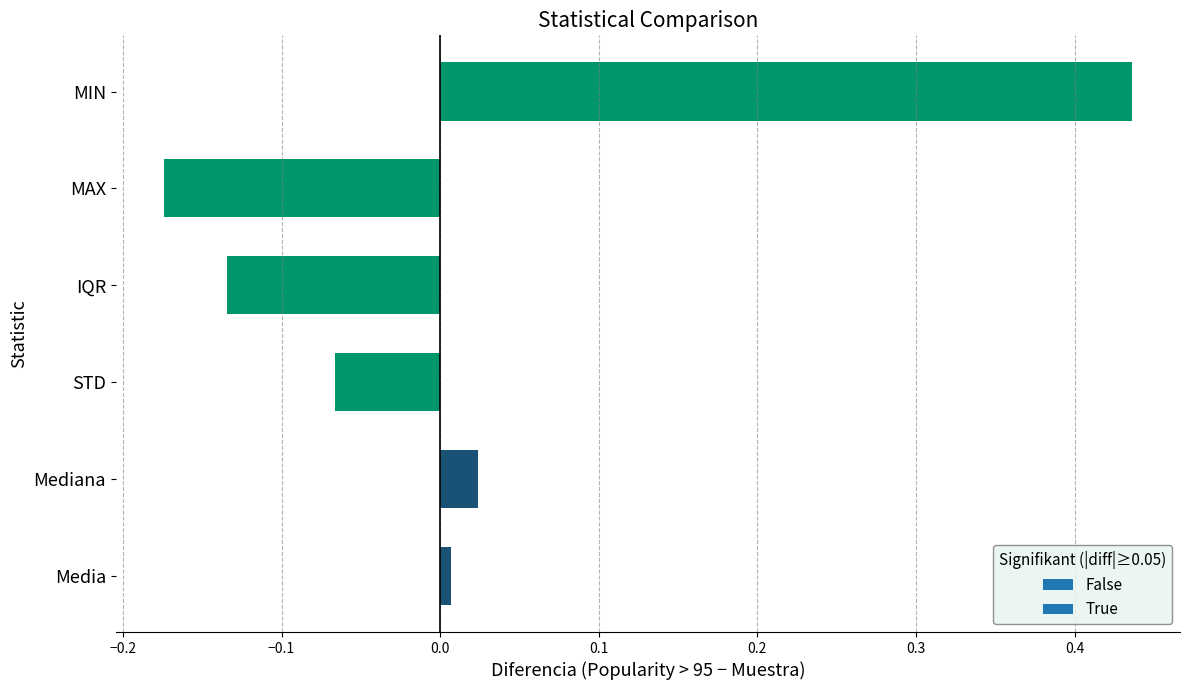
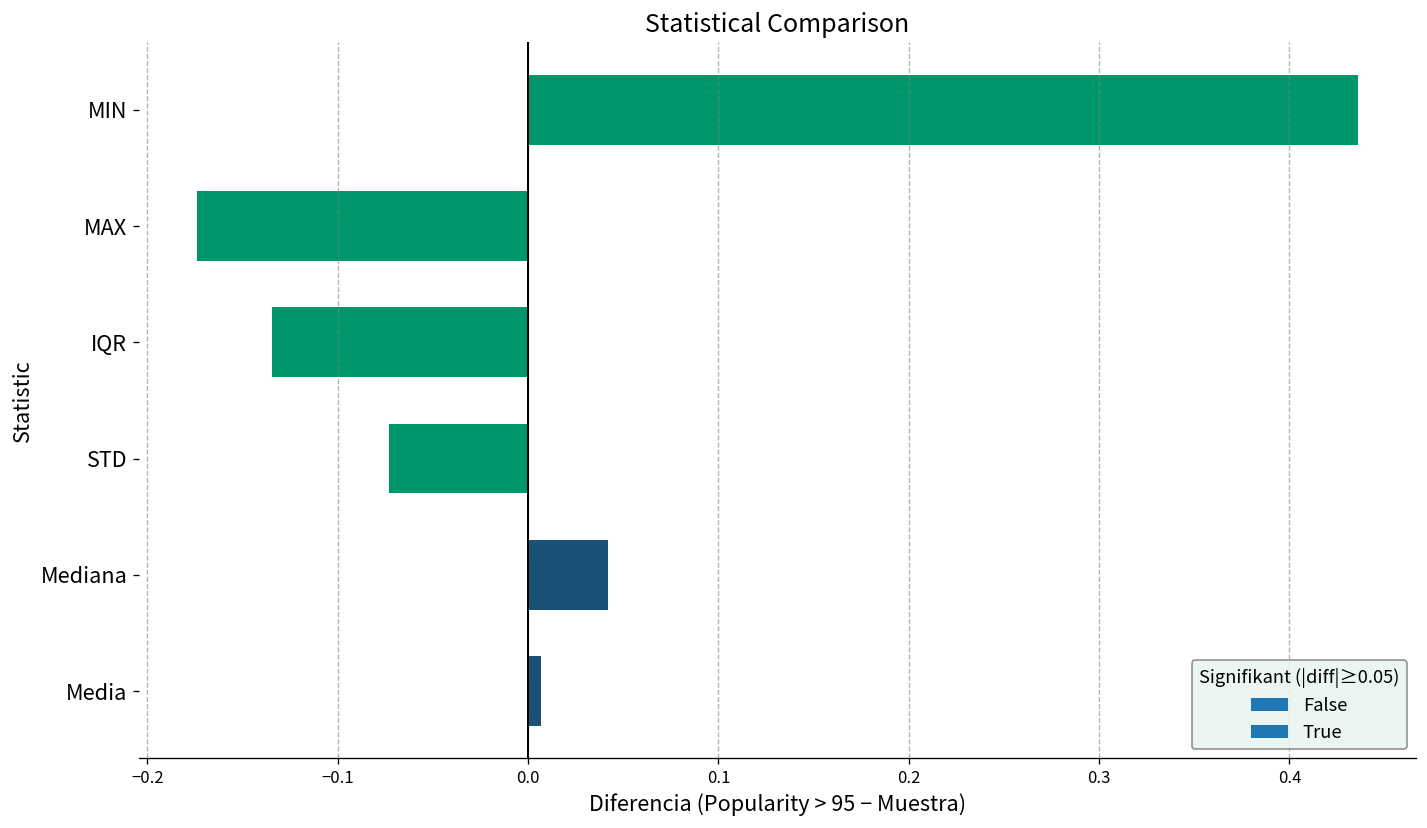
  {
    "MIN": 0.436,
    "MAX": -0.174,
    "IQR": -0.135,
-   "STD": -0.066,
-   "Mediana": 0.024,
+   "STD": -0.073,
+   "Mediana": 0.042,
    "Media": 0.007
  }
